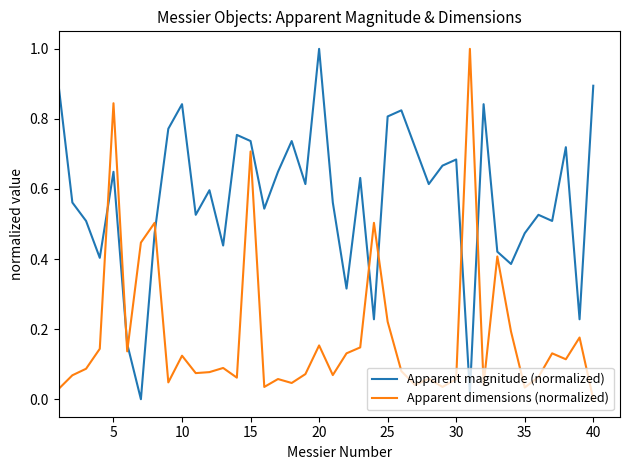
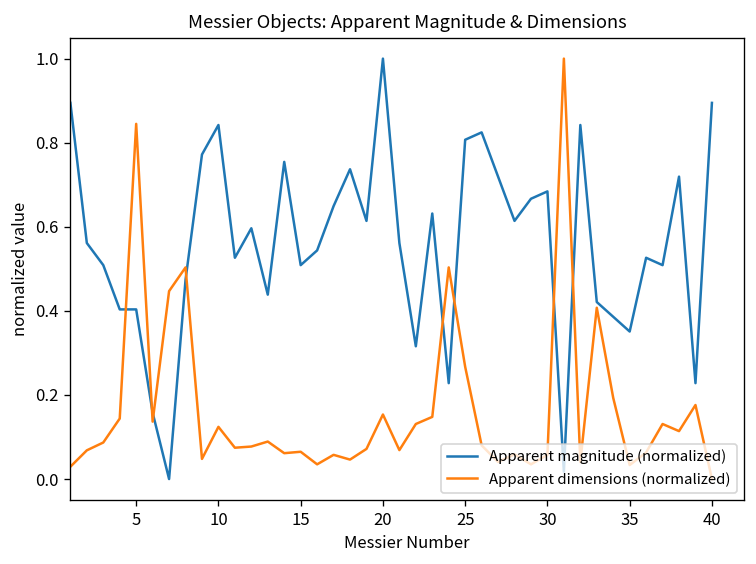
  {
    "Apparent magnitude (normalized)": {
-     "5": 0.65,
+     "5": 0.40,
      "10": 0.84,
-     "15": 0.74,
+     "15": 0.51,
      "20": 1.00,
      "25": 0.81,
      "30": 0.68,
-     "35": 0.47,
+     "35": 0.35,
      "40": 0.89
    },
    "Apparent dimensions (normalized)": {
      "5": 0.84,
      "10": 0.12,
-     "15": 0.71,
+     "15": 0.06,
      "20": 0.15,
-     "25": 0.22
+     "25": 0.27
    }
  }
